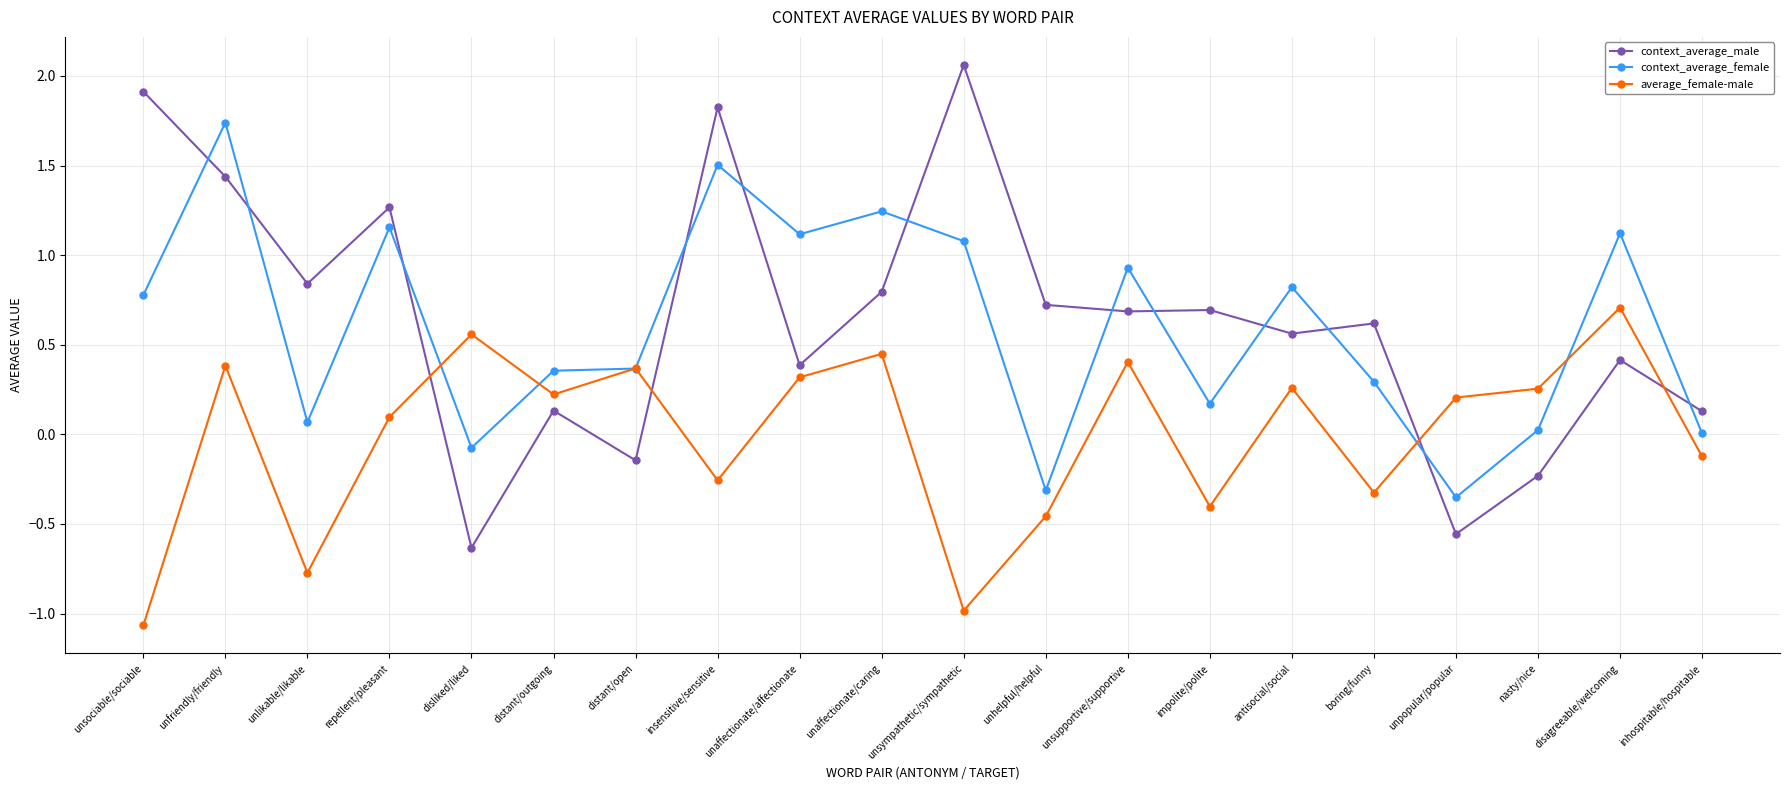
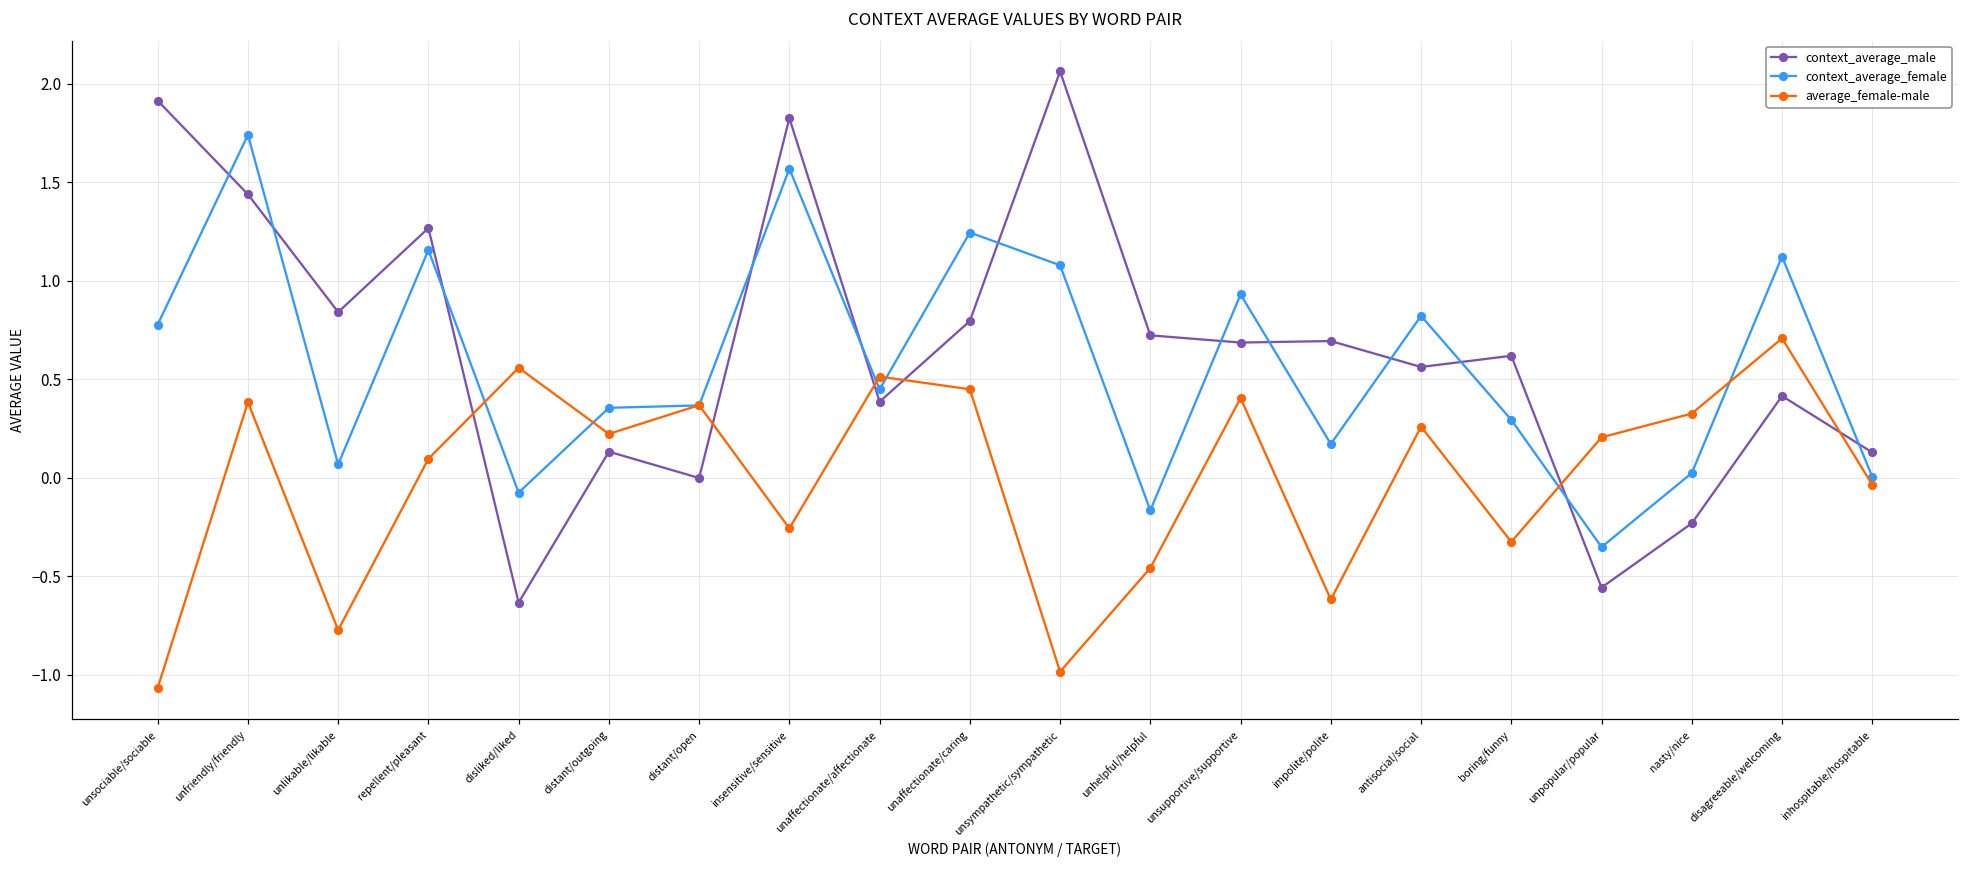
  {
    "context_average_male": {
      "unsociable/sociable": 1.91,
      "unfriendly/friendly": 1.44,
      "unlikable/likable": 0.84,
      "repellent/pleasant": 1.27,
      "disliked/liked": -0.63,
      "distant/outgoing": 0.13,
-     "distant/open": -0.14,
+     "distant/open": 0.00,
      "insensitive/sensitive": 1.82,
      "unaffectionate/affectionate": 0.39,
      "unaffectionate/caring": 0.80,
      "unsympathetic/sympathetic": 2.06,
      "unhelpful/helpful": 0.72,
      "unsupportive/supportive": 0.69,
      "impolite/polite": 0.69,
      "antisocial/social": 0.56,
      "boring/funny": 0.62,
      "unpopular/popular": -0.56,
      "nasty/nice": -0.23,
      "disagreeable/welcoming": 0.41,
      "inhospitable/hospitable": 0.13
    },
    "context_average_female": {
      "unsociable/sociable": 0.78,
      "unfriendly/friendly": 1.74,
      "unlikable/likable": 0.07,
      "repellent/pleasant": 1.16,
      "disliked/liked": -0.08,
      "distant/outgoing": 0.36,
-     "insensitive/sensitive": 1.50,
-     "unaffectionate/affectionate": 1.12,
+     "insensitive/sensitive": 1.57,
+     "unaffectionate/affectionate": 0.45,
      "unaffectionate/caring": 1.24,
      "unsympathetic/sympathetic": 1.08,
-     "unhelpful/helpful": -0.31,
+     "unhelpful/helpful": -0.17,
      "unsupportive/supportive": 0.93,
      "impolite/polite": 0.17,
      "antisocial/social": 0.82,
      "boring/funny": 0.29,
      "unpopular/popular": -0.35,
      "nasty/nice": 0.02,
      "disagreeable/welcoming": 1.12,
      "inhospitable/hospitable": 0.01
    },
    "average_female-male": {
      "unsociable/sociable": -1.07,
      "unfriendly/friendly": 0.38,
      "unlikable/likable": -0.77,
      "repellent/pleasant": 0.10,
      "disliked/liked": 0.56,
      "distant/outgoing": 0.22,
      "insensitive/sensitive": -0.26,
-     "unaffectionate/affectionate": 0.32,
+     "unaffectionate/affectionate": 0.51,
      "unaffectionate/caring": 0.45,
      "unsympathetic/sympathetic": -0.98,
      "unhelpful/helpful": -0.46,
      "unsupportive/supportive": 0.40,
-     "impolite/polite": -0.40,
+     "impolite/polite": -0.62,
      "antisocial/social": 0.26,
      "boring/funny": -0.33,
      "unpopular/popular": 0.21,
-     "nasty/nice": 0.26,
+     "nasty/nice": 0.33,
      "disagreeable/welcoming": 0.71,
-     "inhospitable/hospitable": -0.12
+     "inhospitable/hospitable": -0.03
    }
  }
